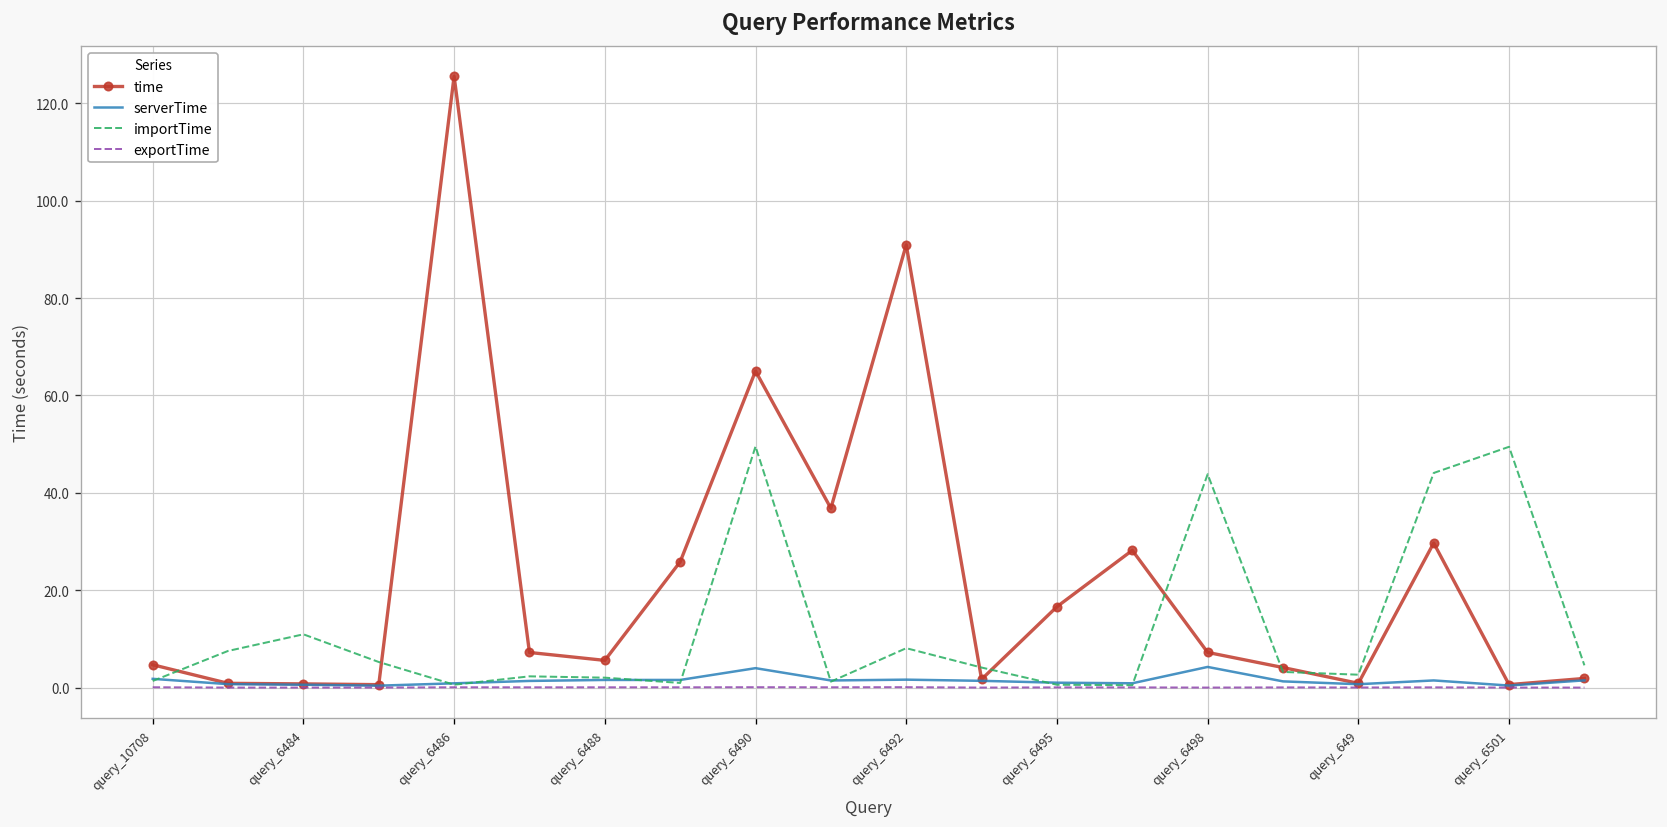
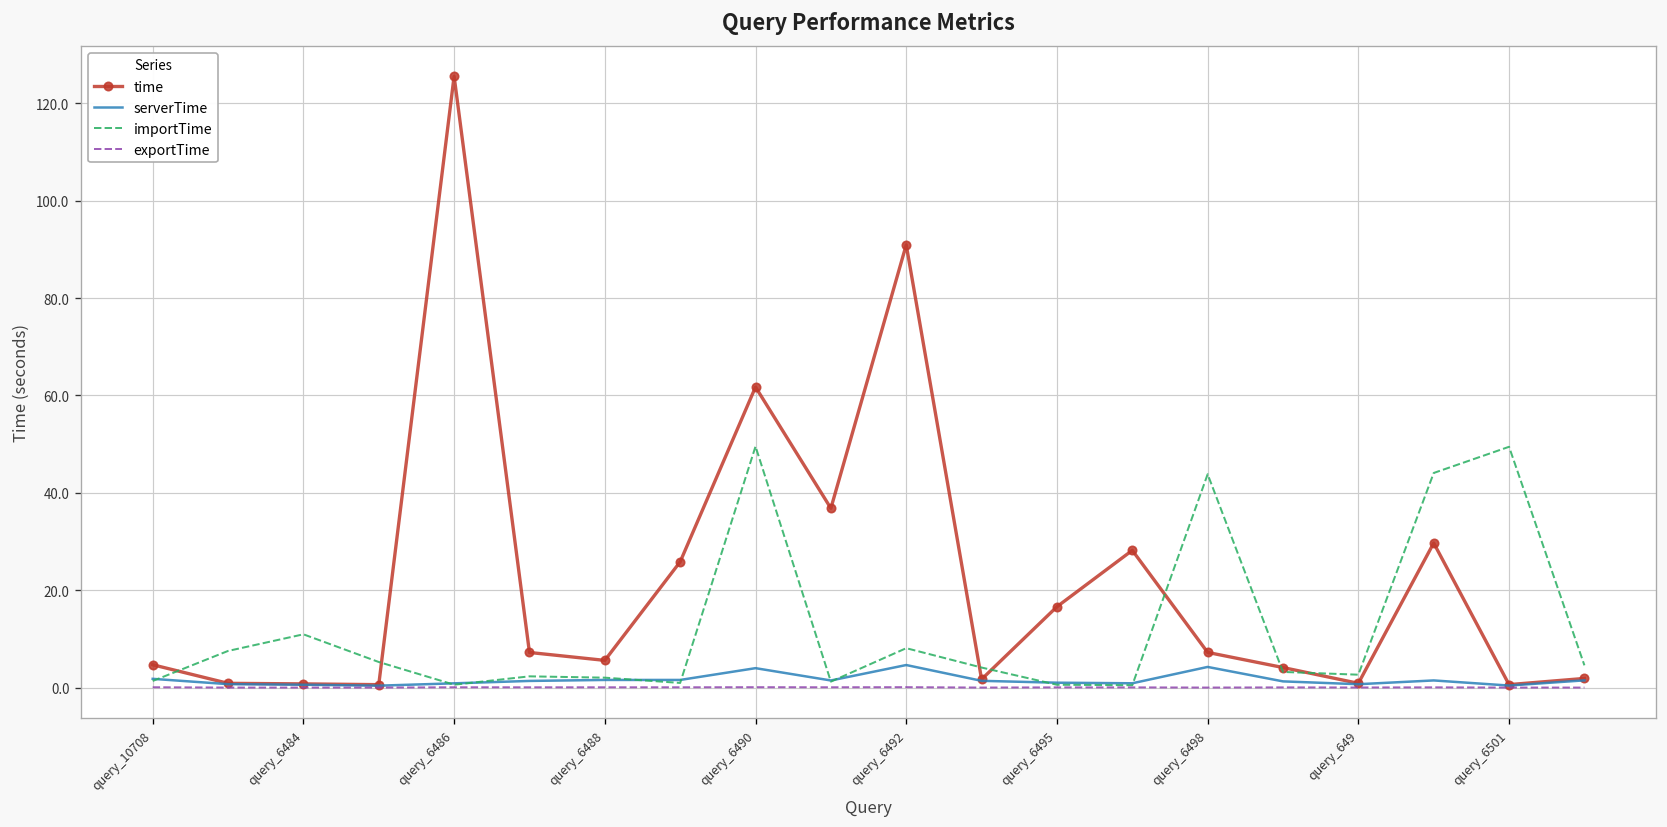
  {
    "time": {
      "query_10708": 5,
      "query_6486": 126,
      "query_6488": 6,
-     "query_6490": 65,
+     "query_6490": 62,
      "query_6492": 91,
      "query_6495": 17,
      "query_6498": 7
    },
    "serverTime": {
      "query_6490": 4,
-     "query_6492": 2,
+     "query_6492": 5,
      "query_6498": 4
    },
    "importTime": {
      "query_6484": 11,
      "query_6490": 50,
      "query_6492": 8,
      "query_6498": 44,
      "query_649": 3,
      "query_6501": 49
    },
    "exportTime": {
      "query_10708": 0,
      "query_6488": 0,
      "query_6490": 0,
      "query_6492": 0,
      "query_6498": 0,
      "query_649": 0
    }
  }
